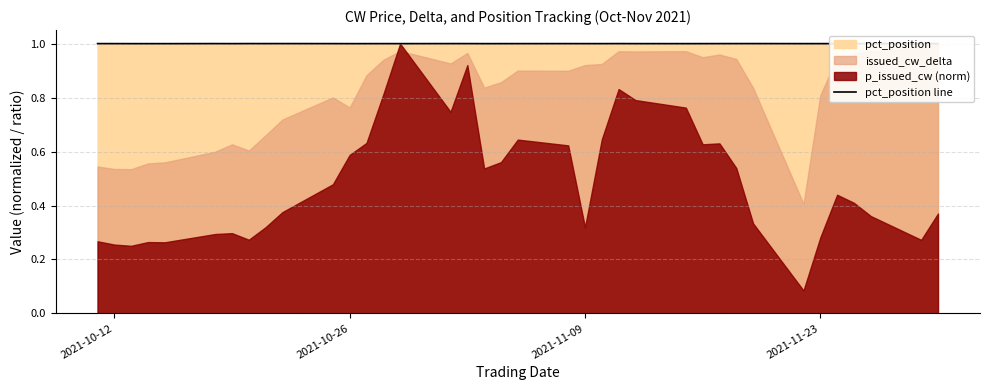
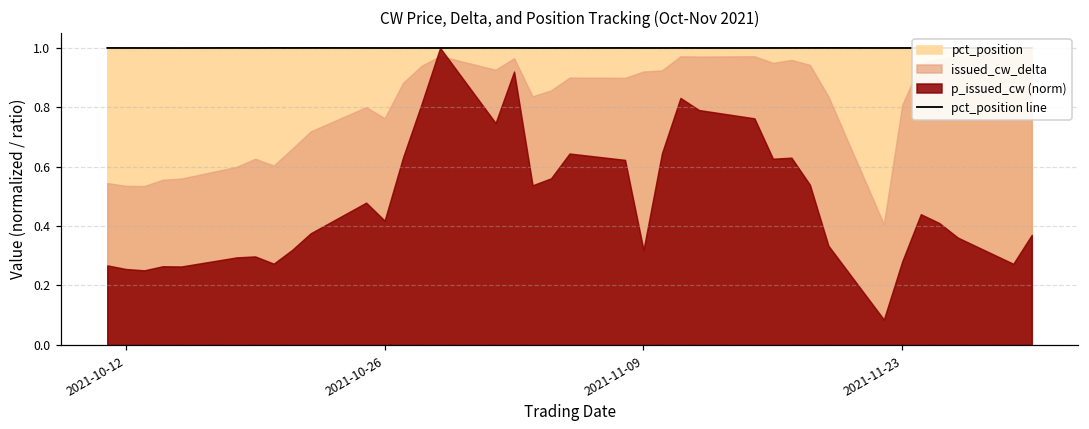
  {
    "p_issued_cw (norm)": {
      "2021-10-12": 0.26,
-     "2021-10-26": 0.59,
+     "2021-10-26": 0.42,
      "2021-11-09": 0.32,
      "2021-11-23": 0.28
    }
  }
